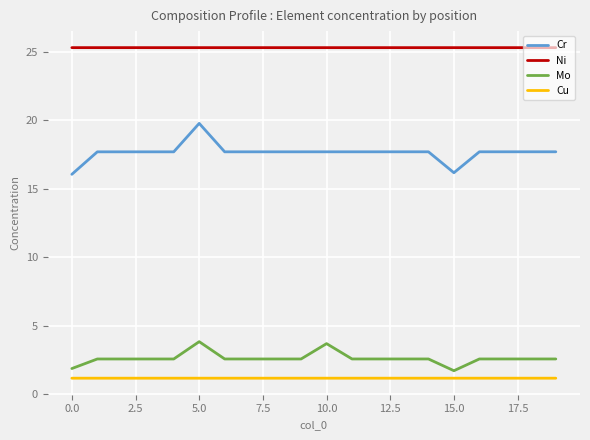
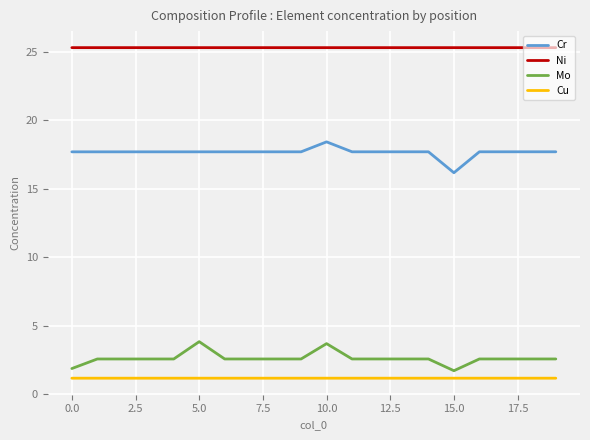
  {
    "Cr": {
-     "0.0": 16.1,
-     "5.0": 19.8,
-     "10.0": 17.7,
+     "0.0": 17.7,
+     "5.0": 17.7,
+     "10.0": 18.4,
      "15.0": 16.2
    },
    "Ni": {
      "0.0": 25.3,
      "5.0": 25.3,
      "10.0": 25.3,
      "15.0": 25.3
    },
    "Mo": {
      "0.0": 1.9,
      "5.0": 3.8,
      "10.0": 3.7,
      "15.0": 1.7
    },
    "Cu": {
      "0.0": 1.2,
      "5.0": 1.2,
      "10.0": 1.2,
      "15.0": 1.2
    }
  }
